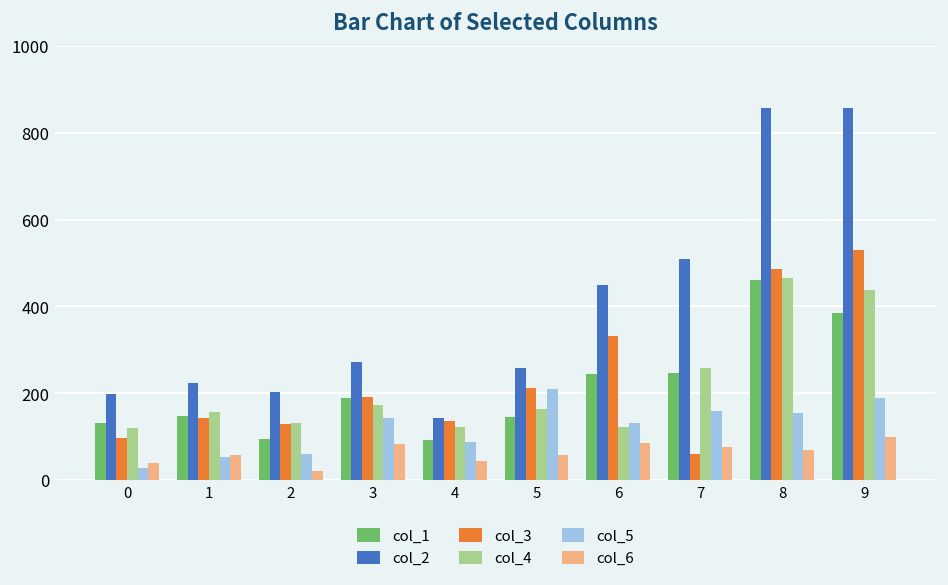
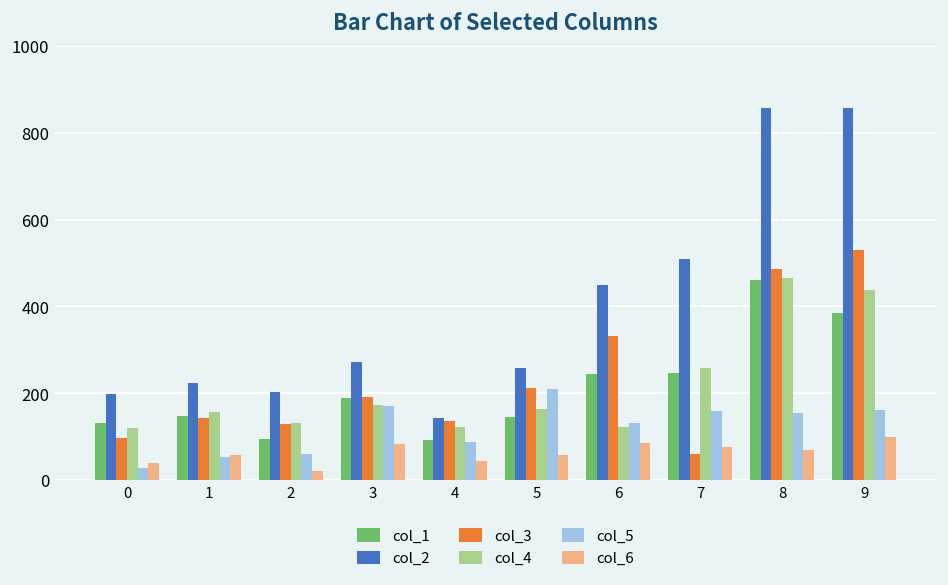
  {
    "col_1": {
      "0": 130,
      "1": 150,
      "2": 90,
      "3": 190,
      "4": 90,
      "5": 150,
      "6": 240,
      "7": 250,
      "8": 460,
      "9": 380
    },
    "col_2": {
      "0": 200,
      "1": 220,
      "2": 200,
      "3": 270,
      "4": 140,
      "5": 260,
      "6": 450,
      "7": 510,
      "8": 860,
      "9": 860
    },
    "col_3": {
      "0": 100,
      "1": 140,
      "2": 130,
      "3": 190,
      "4": 140,
      "5": 210,
      "6": 330,
      "7": 60,
      "8": 490,
      "9": 530
    },
    "col_4": {
      "0": 120,
      "1": 160,
      "2": 130,
      "3": 170,
      "4": 120,
      "5": 160,
      "6": 120,
      "7": 260,
      "8": 470,
      "9": 440
    },
    "col_5": {
      "0": 30,
      "1": 50,
      "2": 60,
-     "3": 140,
+     "3": 170,
      "4": 90,
      "5": 210,
      "6": 130,
      "7": 160,
      "8": 160,
-     "9": 190
+     "9": 160
    },
    "col_6": {
      "0": 40,
      "1": 60,
      "2": 20,
      "3": 80,
      "4": 40,
      "5": 60,
      "6": 90,
      "7": 80,
      "8": 70,
      "9": 100
    }
  }
